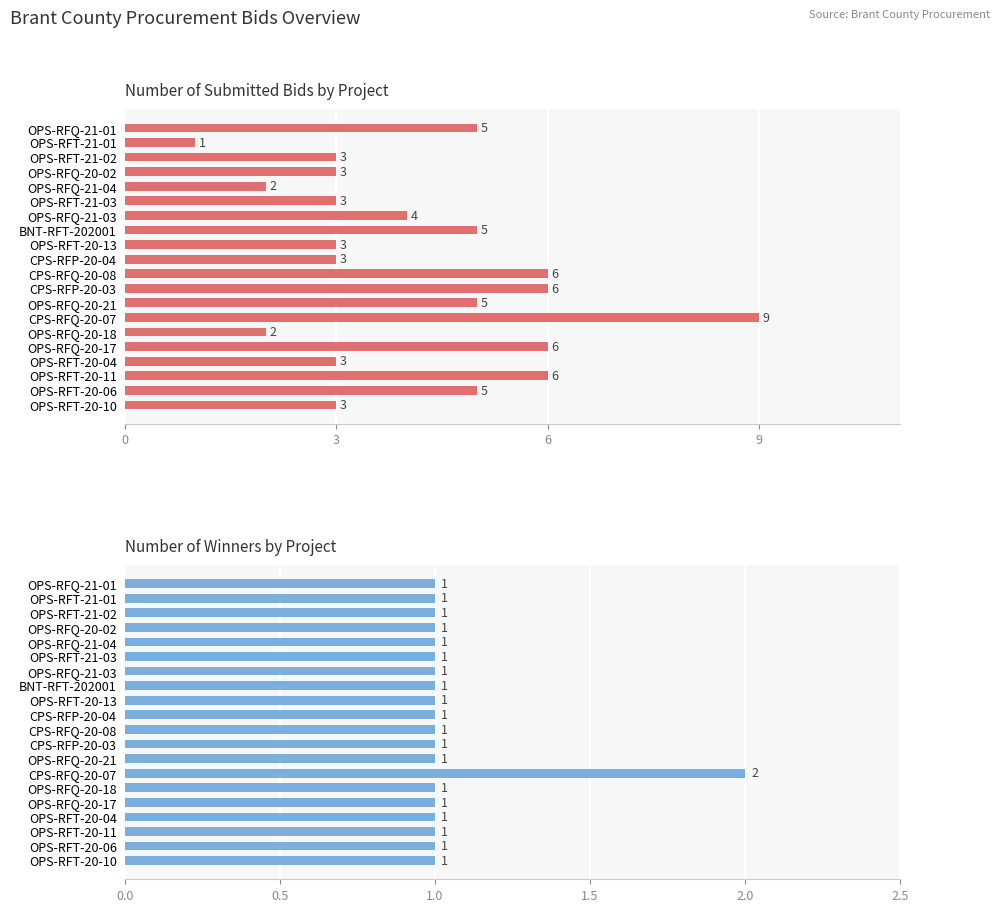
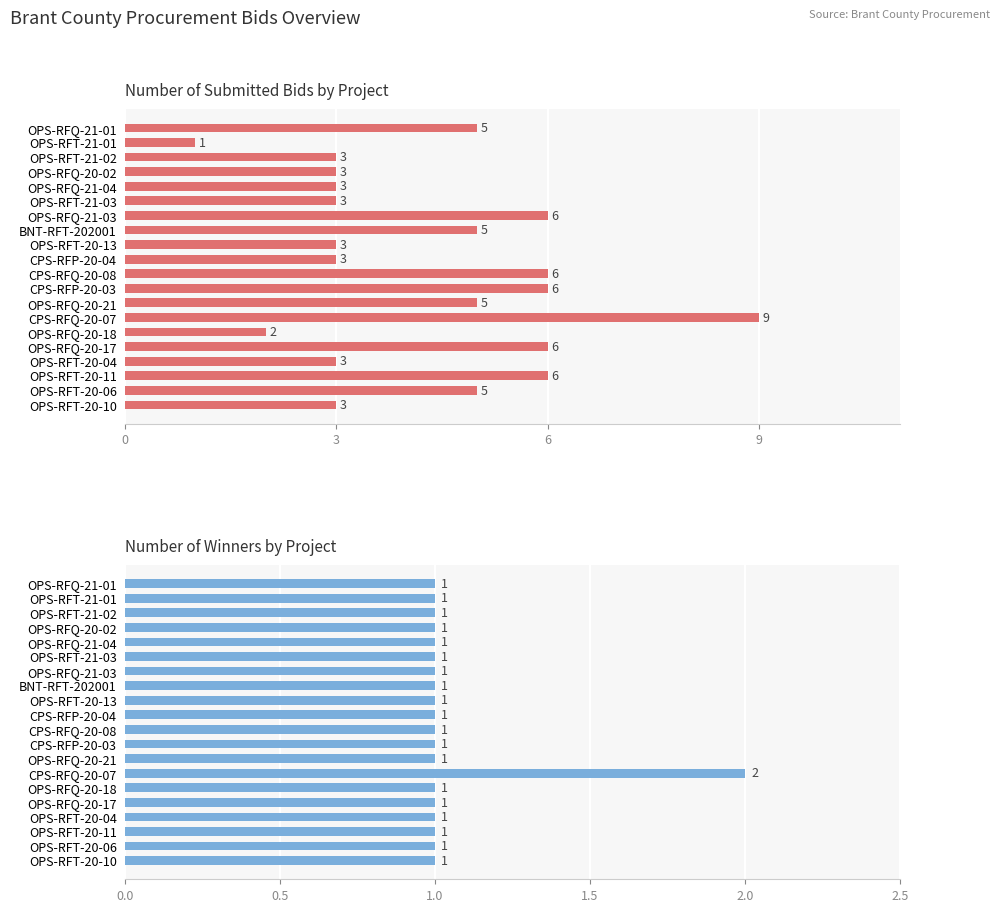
  {
    "Number of Submitted Bids by Project": {
      "OPS-RFQ-21-01": 5,
      "OPS-RFT-21-01": 1,
      "OPS-RFT-21-02": 3,
      "OPS-RFQ-20-02": 3,
-     "OPS-RFQ-21-04": 2,
+     "OPS-RFQ-21-04": 3,
      "OPS-RFT-21-03": 3,
-     "OPS-RFQ-21-03": 4,
+     "OPS-RFQ-21-03": 6,
      "BNT-RFT-202001": 5,
      "OPS-RFT-20-13": 3,
      "CPS-RFP-20-04": 3,
      "CPS-RFQ-20-08": 6,
      "CPS-RFP-20-03": 6,
      "OPS-RFQ-20-21": 5,
      "CPS-RFQ-20-07": 9,
      "OPS-RFQ-20-18": 2,
      "OPS-RFQ-20-17": 6,
      "OPS-RFT-20-04": 3,
      "OPS-RFT-20-11": 6,
      "OPS-RFT-20-06": 5,
      "OPS-RFT-20-10": 3
    },
    "Number of Winners by Project": {
      "OPS-RFQ-21-01": 1,
      "OPS-RFT-21-01": 1,
      "OPS-RFT-21-02": 1,
      "OPS-RFQ-20-02": 1,
      "OPS-RFQ-21-04": 1,
      "OPS-RFT-21-03": 1,
      "OPS-RFQ-21-03": 1,
      "BNT-RFT-202001": 1,
      "OPS-RFT-20-13": 1,
      "CPS-RFP-20-04": 1,
      "CPS-RFQ-20-08": 1,
      "CPS-RFP-20-03": 1,
      "OPS-RFQ-20-21": 1,
      "CPS-RFQ-20-07": 2,
      "OPS-RFQ-20-18": 1,
      "OPS-RFQ-20-17": 1,
      "OPS-RFT-20-04": 1,
      "OPS-RFT-20-11": 1,
      "OPS-RFT-20-06": 1,
      "OPS-RFT-20-10": 1
    }
  }
